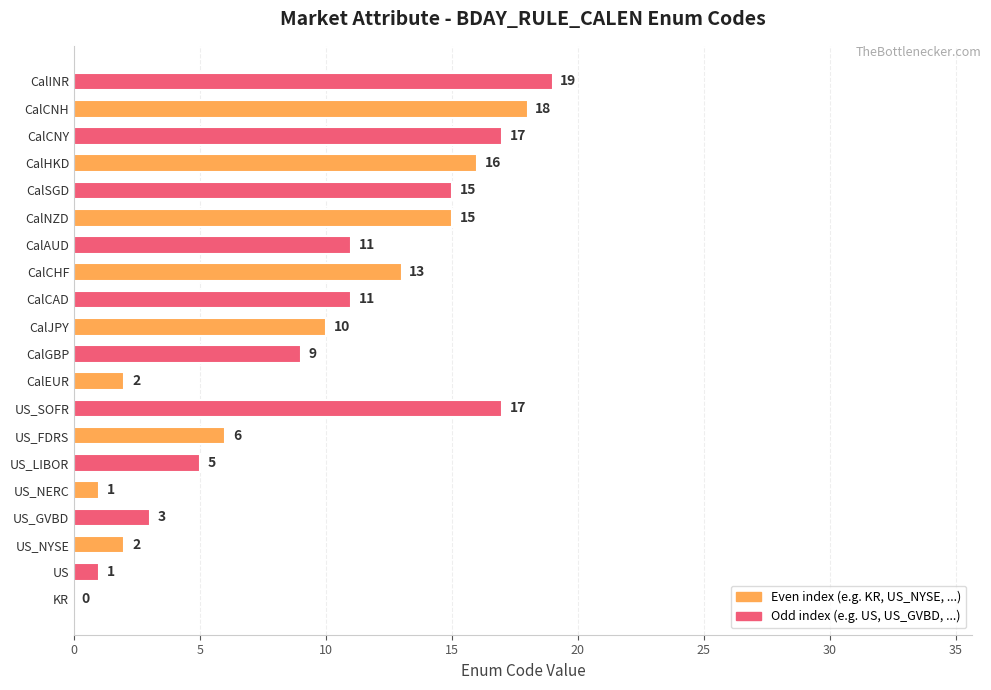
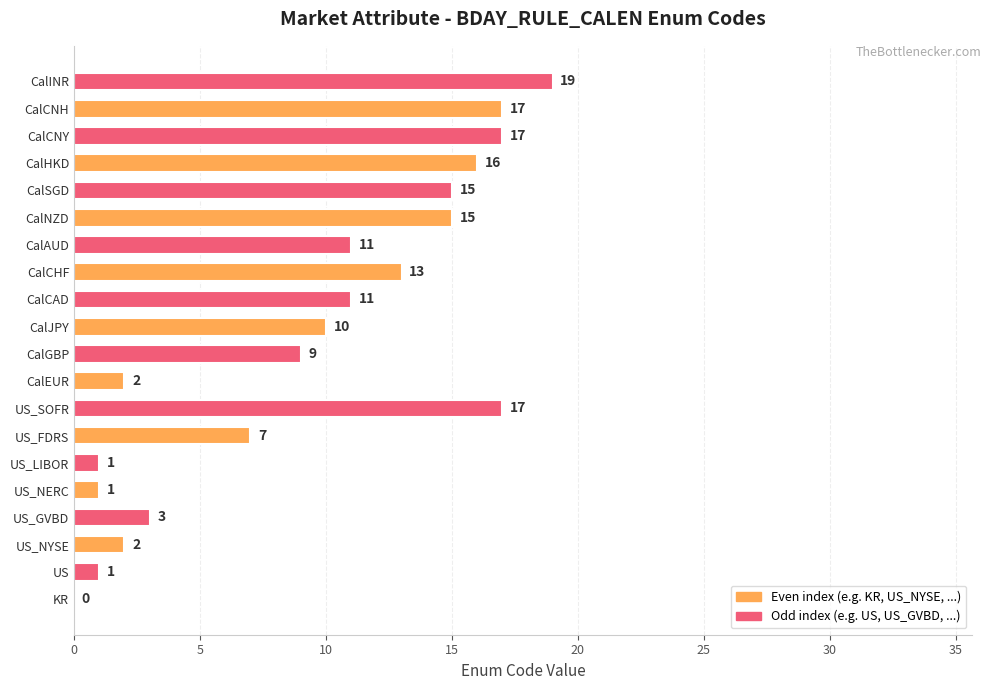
  {
    "CalINR": 19,
-   "CalCNH": 18,
+   "CalCNH": 17,
    "CalCNY": 17,
    "CalHKD": 16,
    "CalSGD": 15,
    "CalNZD": 15,
    "CalAUD": 11,
    "CalCHF": 13,
    "CalCAD": 11,
    "CalJPY": 10,
    "CalGBP": 9,
    "CalEUR": 2,
    "US_SOFR": 17,
-   "US_FDRS": 6,
-   "US_LIBOR": 5,
+   "US_FDRS": 7,
+   "US_LIBOR": 1,
    "US_NERC": 1,
    "US_GVBD": 3,
    "US_NYSE": 2,
    "US": 1,
    "KR": 0
  }
